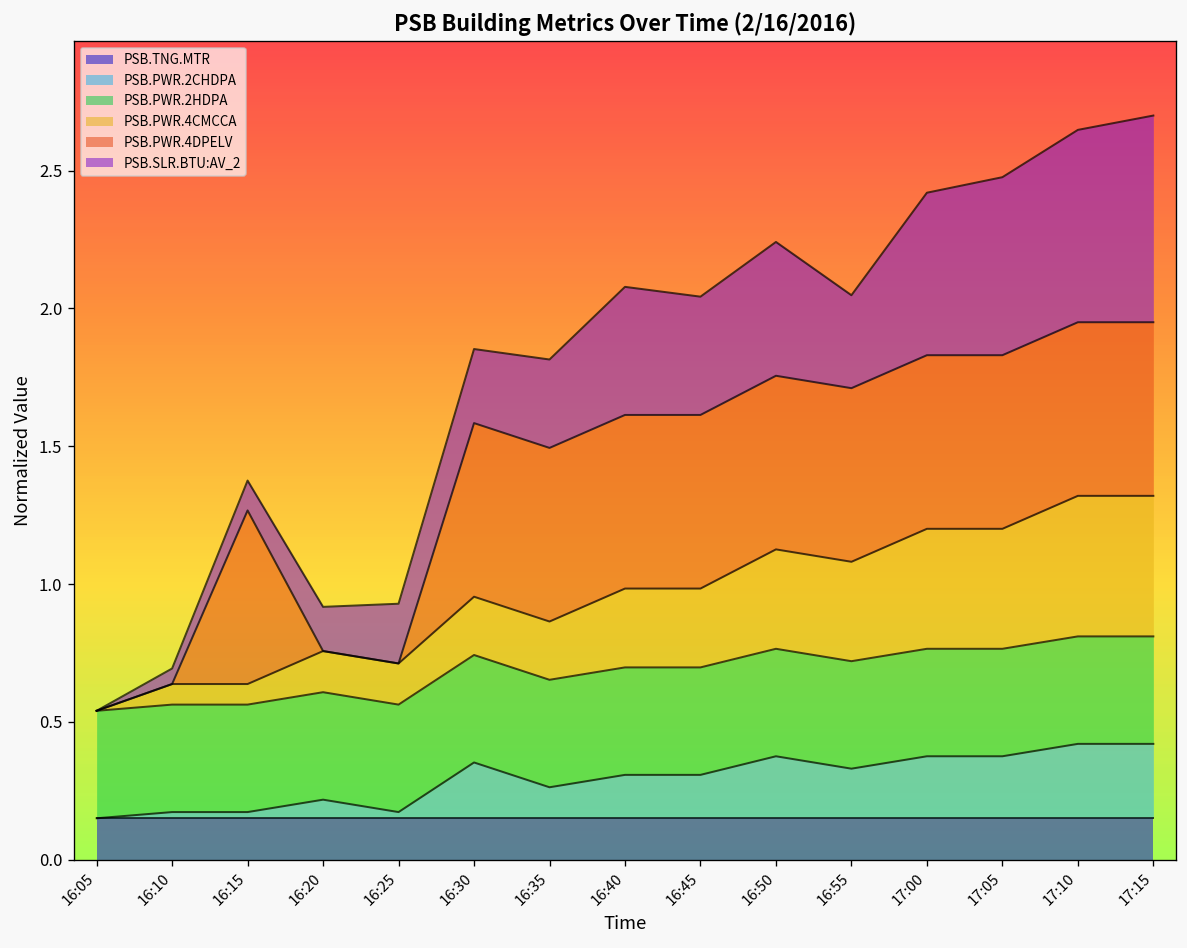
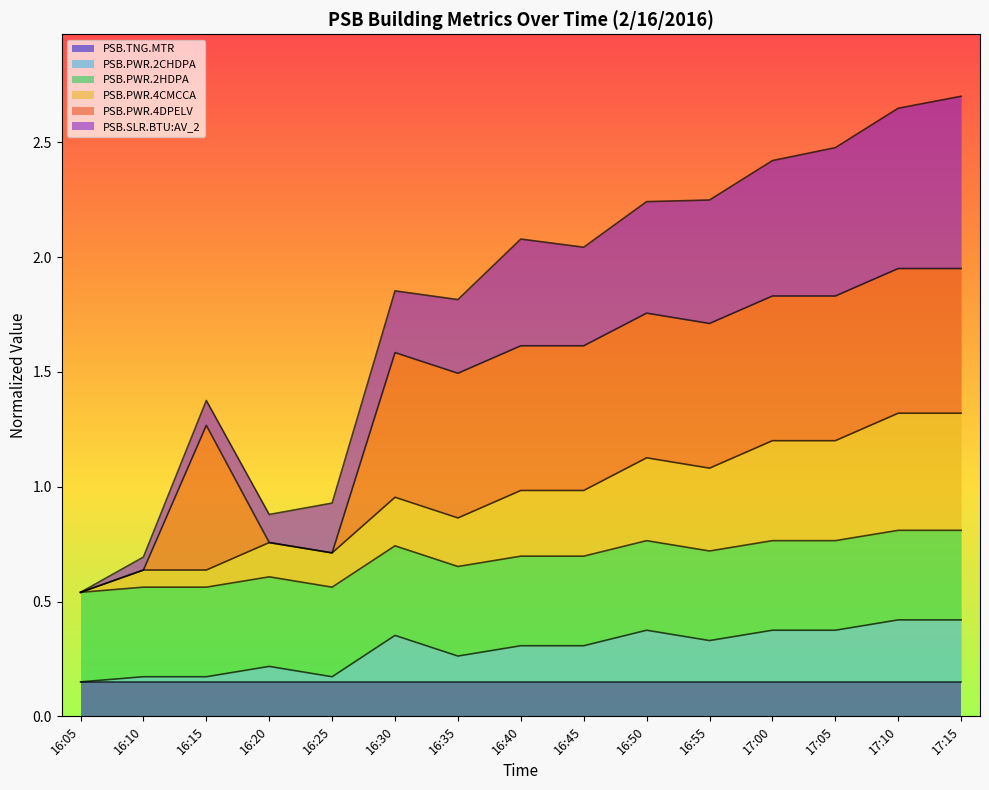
  {
    "PSB.TNG.MTR": {
      "16:10": 0.15,
      "16:15": 0.15,
      "16:20": 0.15,
      "16:25": 0.15,
      "16:30": 0.15,
      "16:35": 0.15,
      "16:40": 0.15,
      "16:45": 0.15,
      "16:50": 0.15,
      "16:55": 0.15,
      "17:00": 0.15,
      "17:05": 0.15,
      "17:10": 0.15,
      "17:15": 0.15
    },
    "PSB.PWR.2CHDPA": {
      "16:10": 0.02,
      "16:15": 0.02,
      "16:20": 0.07,
      "16:25": 0.02,
      "16:30": 0.20,
      "16:35": 0.11,
      "16:40": 0.16,
      "16:45": 0.16,
      "16:50": 0.23,
      "16:55": 0.18,
      "17:00": 0.23,
      "17:05": 0.23,
      "17:10": 0.27,
      "17:15": 0.27
    },
    "PSB.PWR.2HDPA": {
      "16:10": 0.39,
      "16:15": 0.39,
      "16:20": 0.39,
      "16:25": 0.39,
      "16:30": 0.39,
      "16:35": 0.39,
      "16:40": 0.39,
      "16:45": 0.39,
      "16:50": 0.39,
      "16:55": 0.39,
      "17:00": 0.39,
      "17:05": 0.39,
      "17:10": 0.39,
      "17:15": 0.39
    },
    "PSB.PWR.4CMCCA": {
      "16:15": 0.07,
      "16:30": 0.21,
      "16:35": 0.21,
      "16:40": 0.29,
      "16:45": 0.29,
      "16:50": 0.36,
      "16:55": 0.36,
      "17:00": 0.44,
      "17:05": 0.44,
      "17:10": 0.51,
      "17:15": 0.51
    },
    "PSB.PWR.4DPELV": {
      "16:15": 0.63,
      "16:30": 0.63,
      "16:35": 0.63,
      "16:40": 0.63,
      "16:45": 0.63,
      "16:50": 0.63,
      "16:55": 0.63,
      "17:00": 0.63,
      "17:05": 0.63,
      "17:10": 0.63,
      "17:15": 0.63
    },
    "PSB.SLR.BTU:AV_2": {
      "16:10": 0.06,
      "16:15": 0.11,
-     "16:20": 0.16,
+     "16:20": 0.12,
      "16:25": 0.22,
      "16:30": 0.27,
      "16:35": 0.32,
      "16:40": 0.46,
      "16:45": 0.43,
      "16:50": 0.49,
-     "16:55": 0.34,
+     "16:55": 0.54,
      "17:00": 0.59,
      "17:05": 0.65,
      "17:10": 0.70,
      "17:15": 0.75
    }
  }
